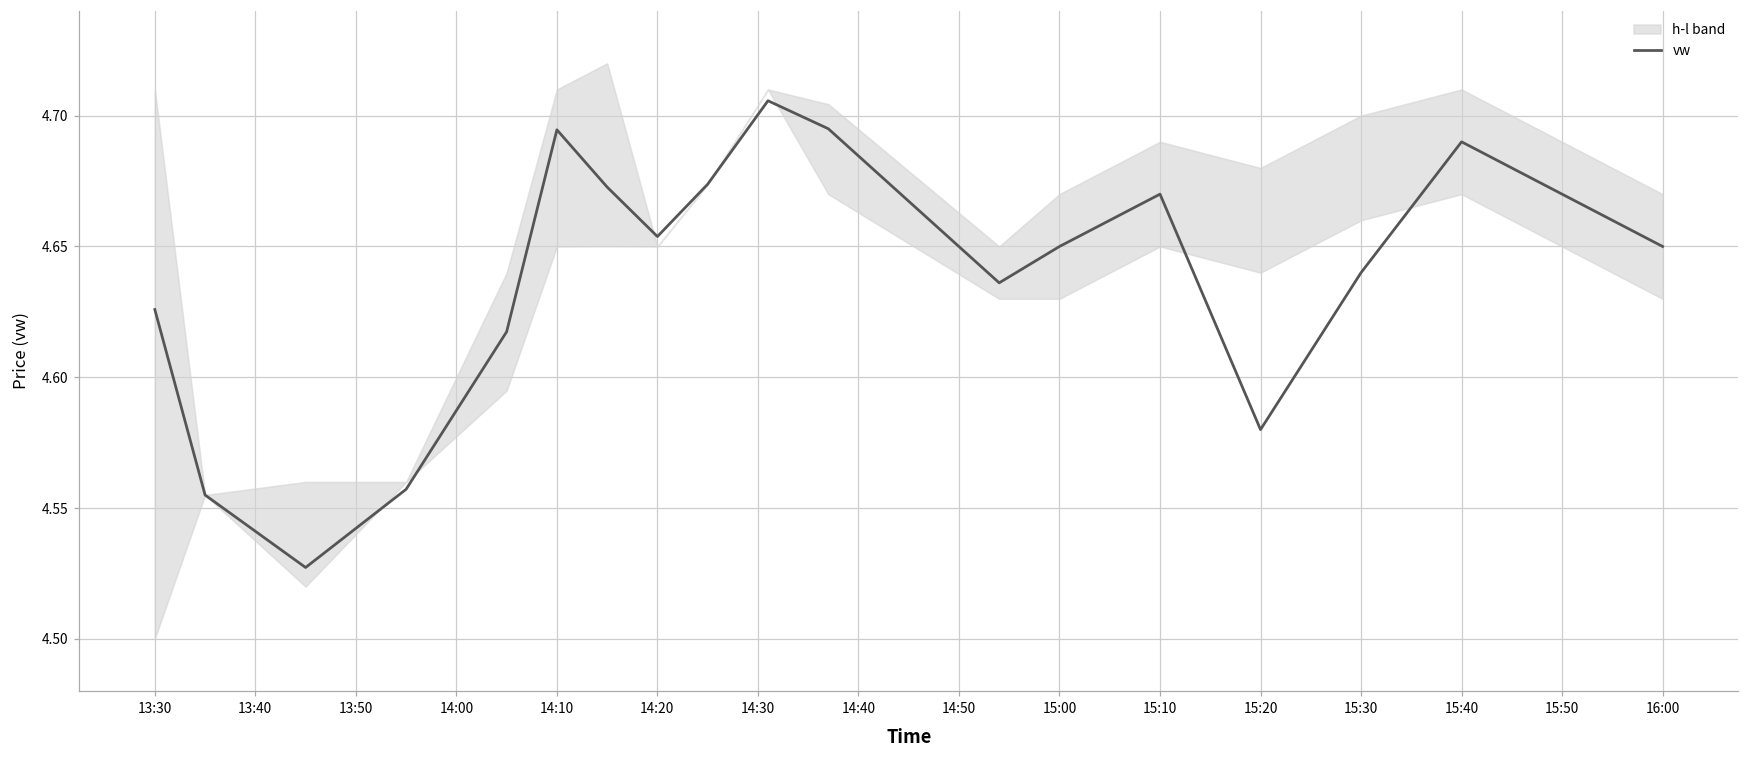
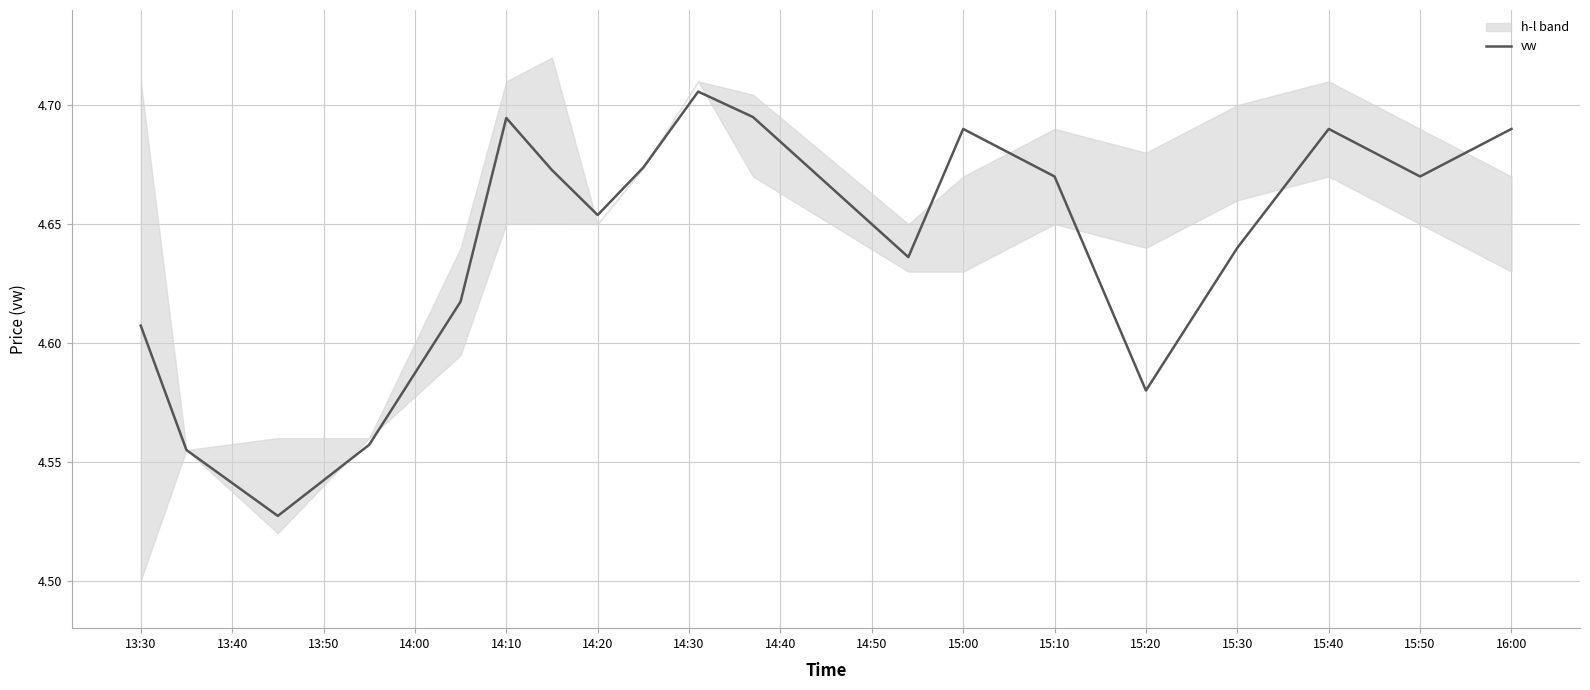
  {
    "vw": {
-     "13:30": 4.626,
+     "13:30": 4.607,
      "14:10": 4.695,
      "14:20": 4.654,
-     "15:00": 4.65,
+     "15:00": 4.69,
      "15:10": 4.670,
      "15:20": 4.580,
      "15:30": 4.640,
      "15:40": 4.690,
      "15:50": 4.670,
-     "16:00": 4.65
+     "16:00": 4.69
    }
  }
